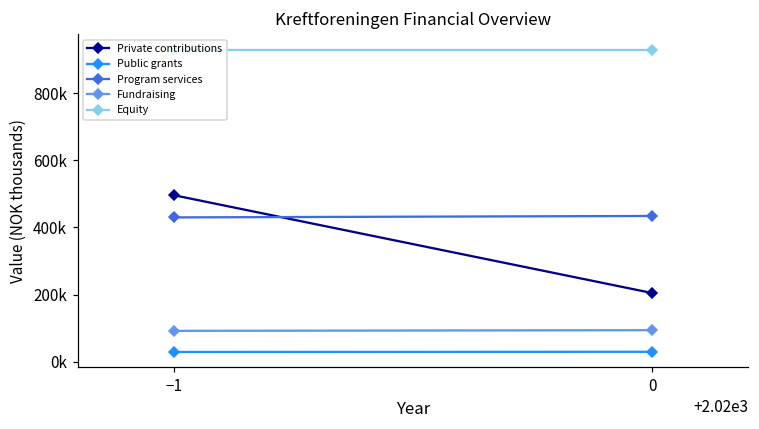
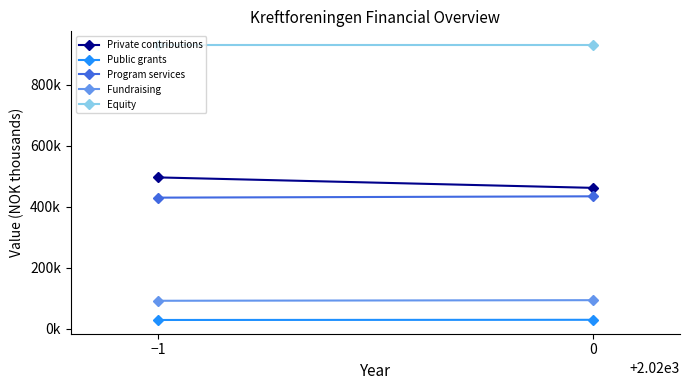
  {
    "Private contributions": {
      "−1": 500000,
-     "0": 200000
+     "0": 460000
    },
    "Public grants": {
      "−1": 30000,
      "0": 30000
    },
    "Equity": {
      "0": 930000
    }
  }
